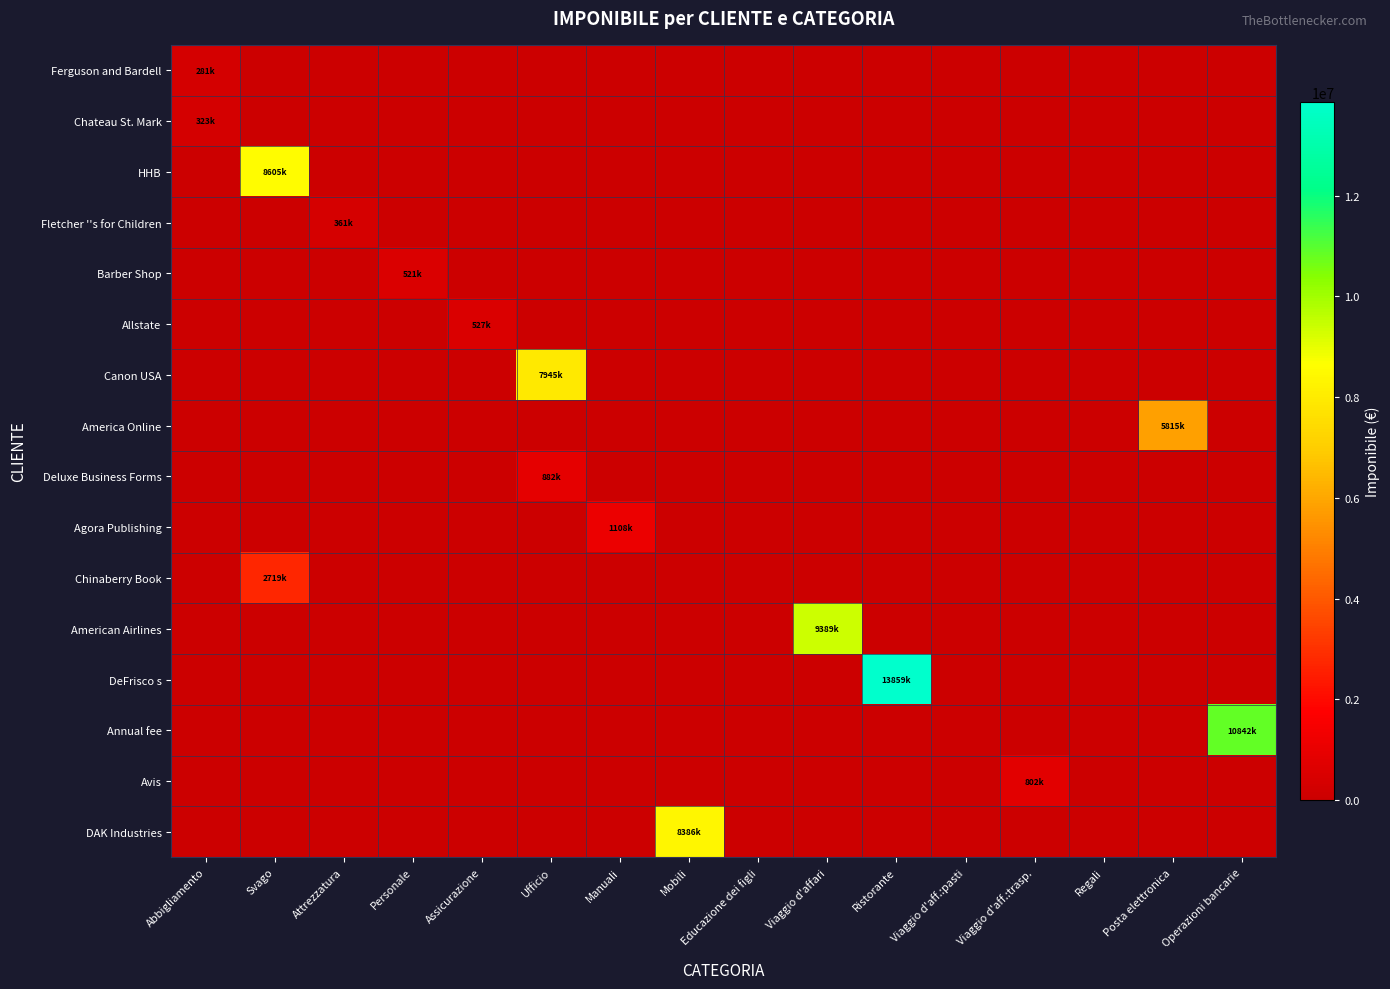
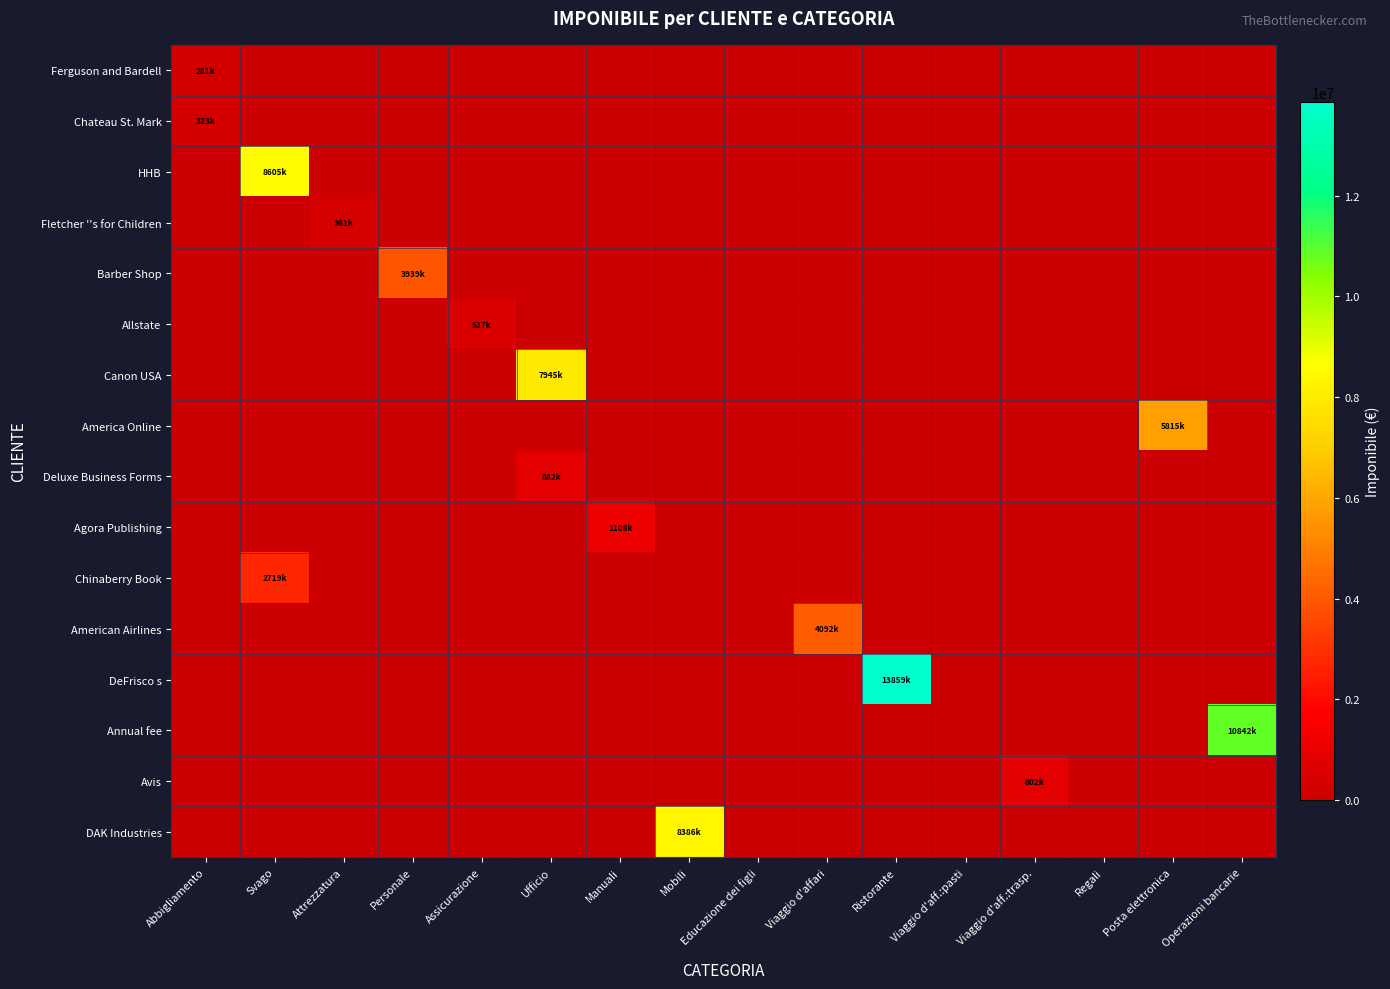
  {
    "Ferguson and Bardell": {
      "Abbigliamento": "281k"
    },
    "Chateau St. Mark": {
      "Abbigliamento": "323k"
    },
    "HHB": {
      "Svago": "8605k"
    },
    "Fletcher ''s for Children": {
      "Attrezzatura": "361k"
    },
    "Barber Shop": {
-     "Personale": "521k"
+     "Personale": "3939k"
    },
    "Allstate": {
      "Assicurazione": "527k"
    },
    "Canon USA": {
      "Ufficio": "7945k"
    },
    "America Online": {
      "Posta elettronica": "5815k"
    },
    "Deluxe Business Forms": {
      "Ufficio": "882k"
    },
    "Agora Publishing": {
      "Manuali": "1108k"
    },
    "Chinaberry Book": {
      "Svago": "2719k"
    },
    "American Airlines": {
-     "Viaggio d'affari": "9389k"
+     "Viaggio d'affari": "4092k"
    },
    "DeFrisco s": {
      "Ristorante": "13859k"
    },
    "Annual fee": {
      "Operazioni bancarie": "10842k"
    },
    "Avis": {
      "Viaggio d'aff.:trasp.": "802k"
    },
    "DAK Industries": {
      "Mobili": "8386k"
    }
  }
